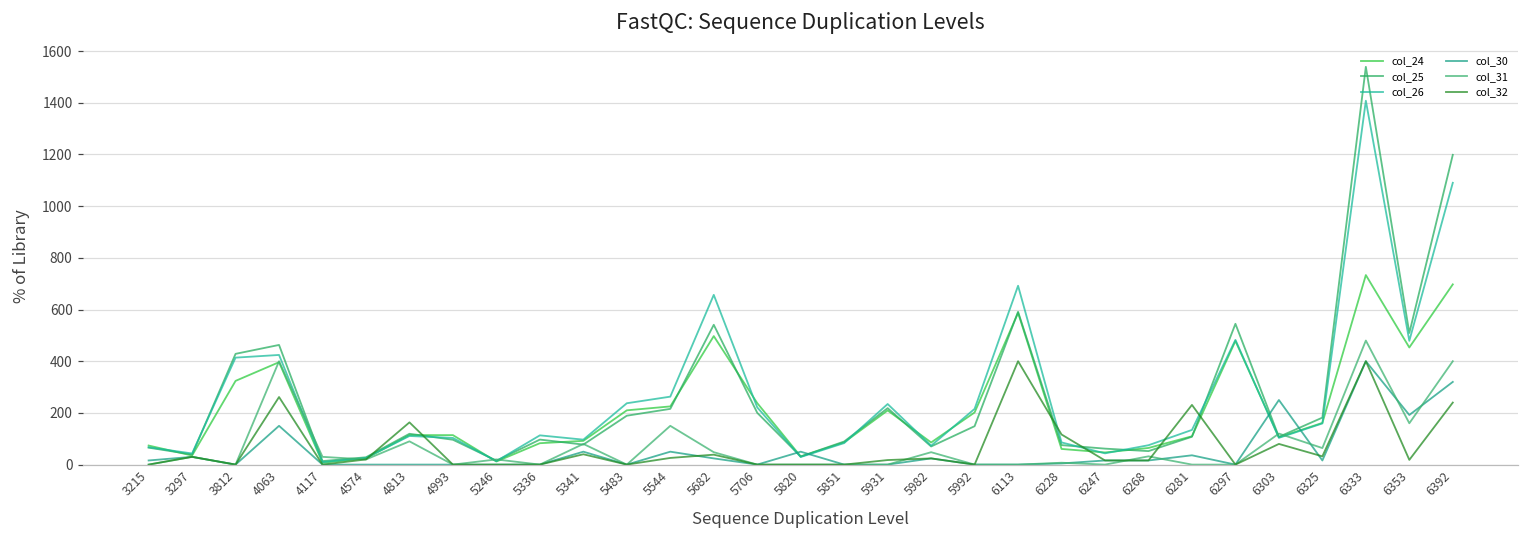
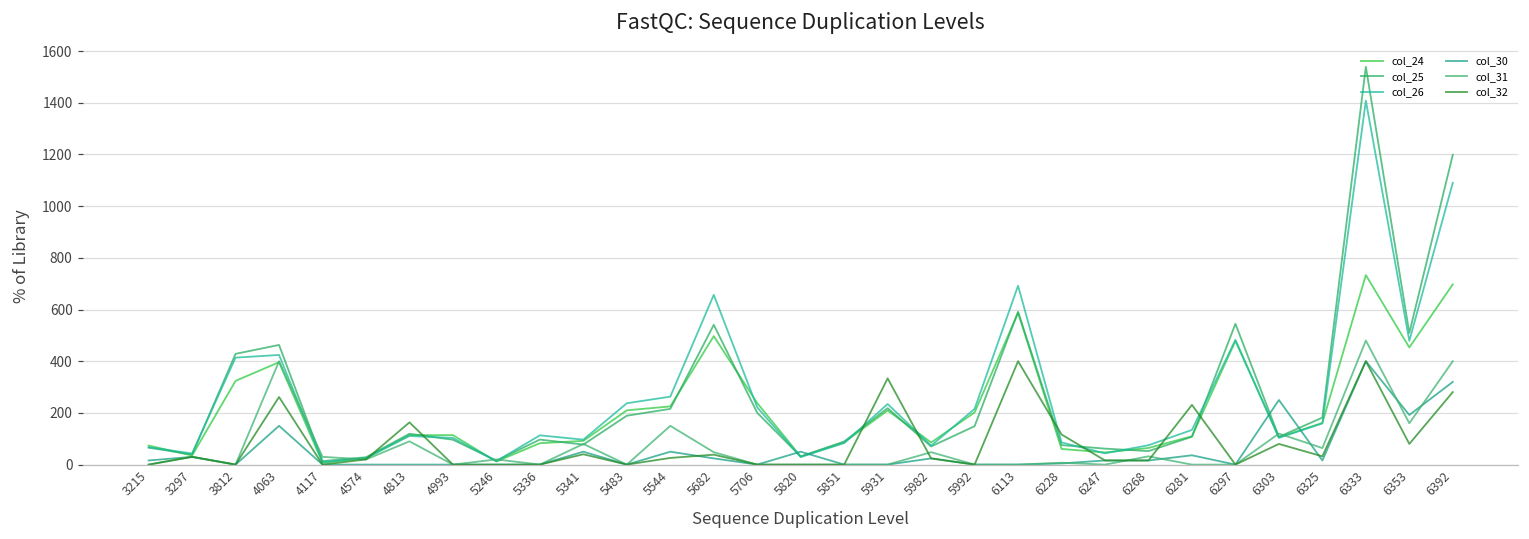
  {
    "col_32": {
      "4063": 260,
      "4813": 160,
      "5544": 30,
-     "5931": 20,
+     "5931": 330,
      "6113": 400,
      "6228": 120,
      "6281": 230,
      "6303": 80,
      "6325": 30,
-     "6353": 20,
-     "6392": 240
+     "6353": 80,
+     "6392": 280
    }
  }
